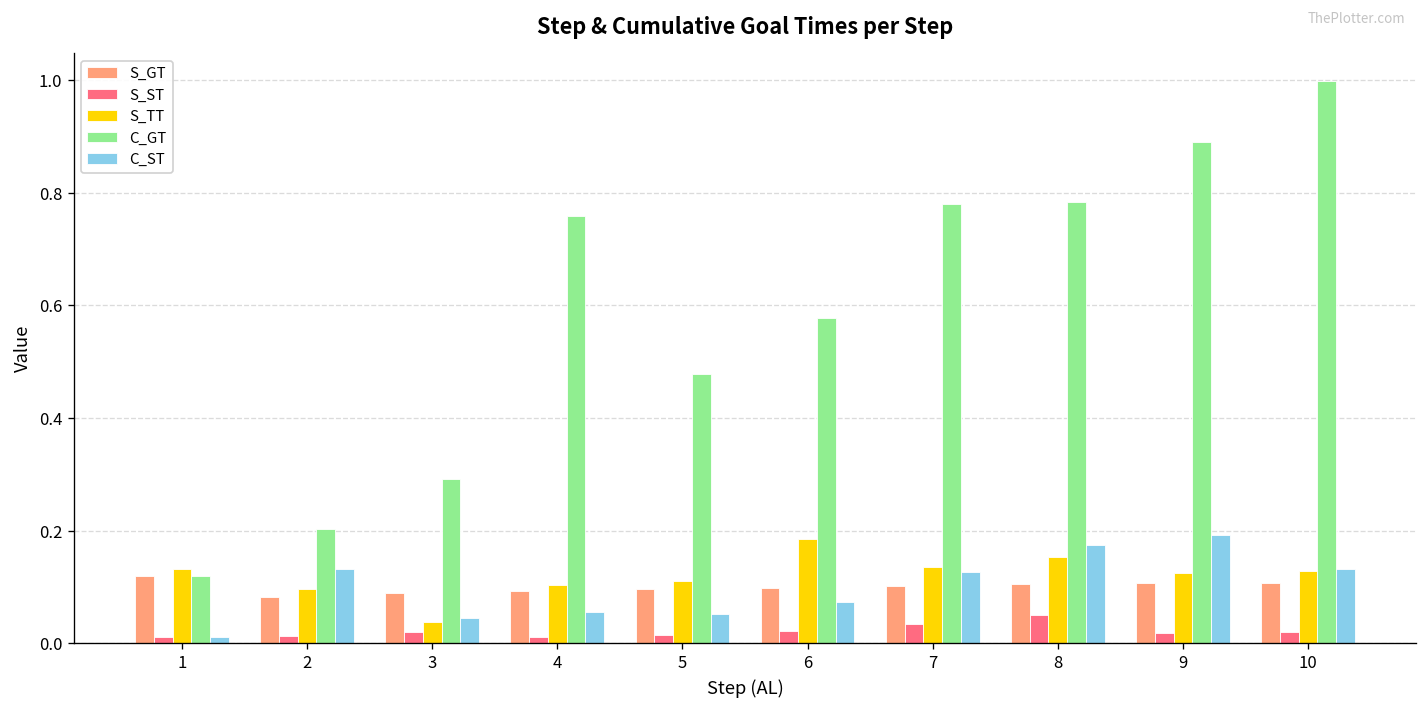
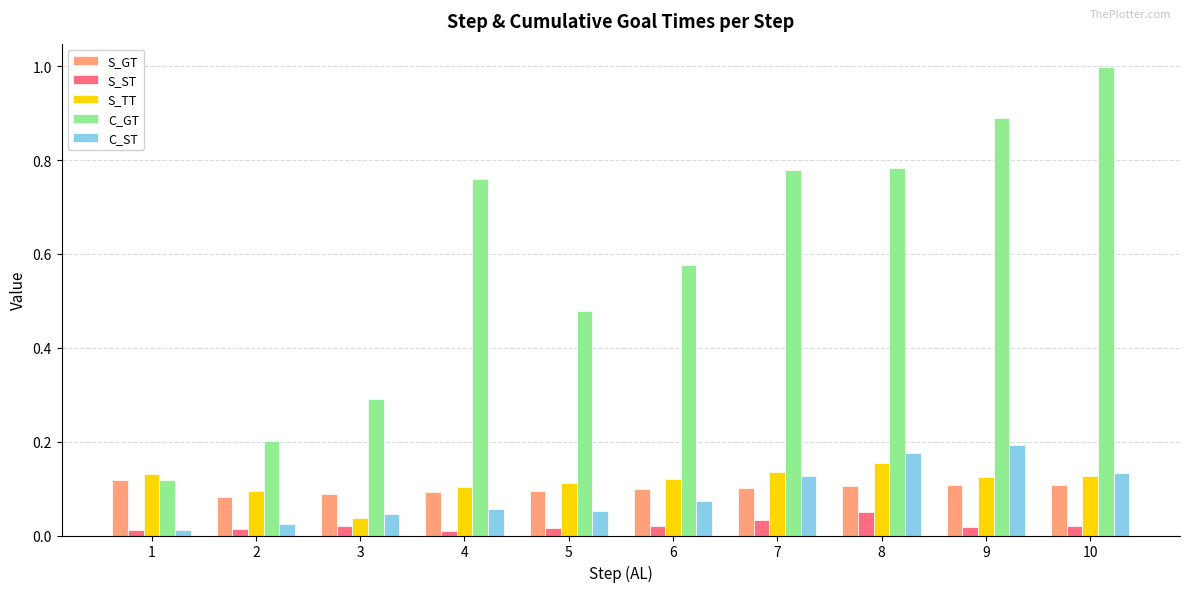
  {
    "S_TT": {
      "1": 0.13,
      "2": 0.10,
      "3": 0.04,
      "4": 0.10,
      "5": 0.11,
-     "6": 0.19,
+     "6": 0.12,
      "7": 0.14,
      "8": 0.15,
      "9": 0.12,
      "10": 0.13
    },
    "C_GT": {
      "1": 0.12,
      "2": 0.20,
      "3": 0.29,
      "4": 0.76,
      "5": 0.48,
      "6": 0.58,
      "7": 0.78,
      "8": 0.78,
      "9": 0.89,
      "10": 1.00
    },
    "C_ST": {
      "1": 0.01,
-     "2": 0.13,
+     "2": 0.02,
      "3": 0.05,
      "4": 0.06,
      "5": 0.05,
      "6": 0.07,
      "7": 0.13,
      "8": 0.18,
      "9": 0.19,
      "10": 0.13
    }
  }
